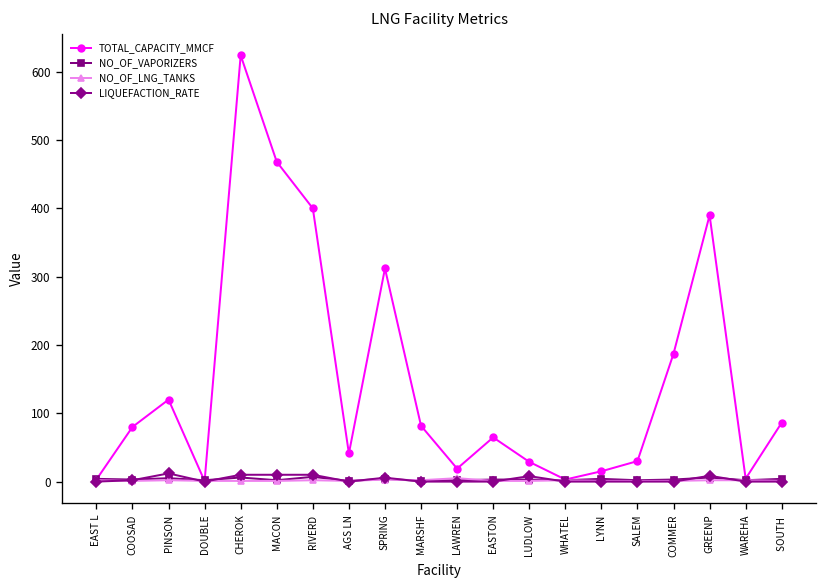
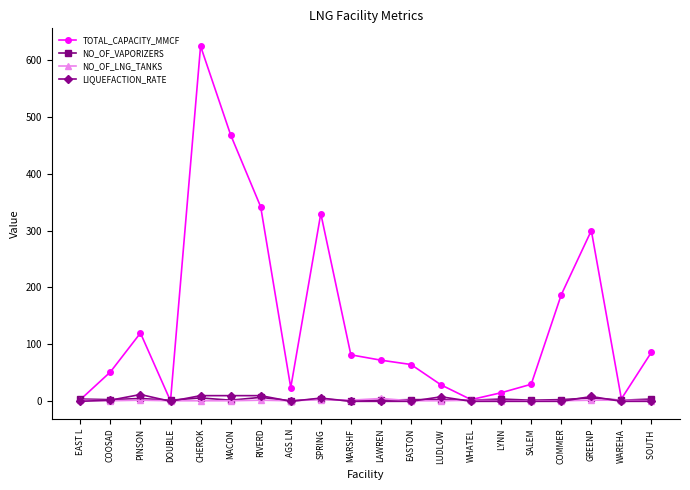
  {
    "TOTAL_CAPACITY_MMCF": {
-     "COOSAD": 80,
+     "COOSAD": 50,
      "PINSON": 120,
      "CHEROK": 620,
      "MACON": 470,
-     "RIVERD": 400,
-     "AGS LN": 40,
-     "SPRING": 310,
+     "RIVERD": 340,
+     "AGS LN": 20,
+     "SPRING": 330,
      "MARSHF": 80,
-     "LAWREN": 20,
+     "LAWREN": 70,
      "EASTON": 60,
      "LUDLOW": 30,
      "LYNN": 20,
      "SALEM": 30,
      "COMMER": 190,
-     "GREENP": 390,
+     "GREENP": 300,
      "SOUTH": 90
    },
    "NO_OF_LNG_TANKS": {
      "CHEROK": 0,
      "RIVERD": 0
    }
  }
